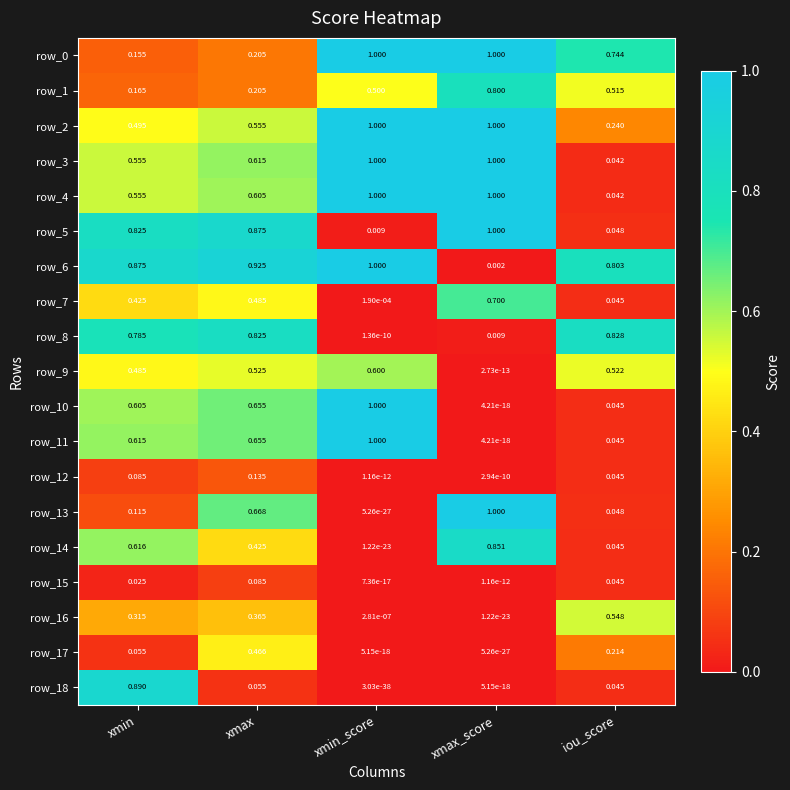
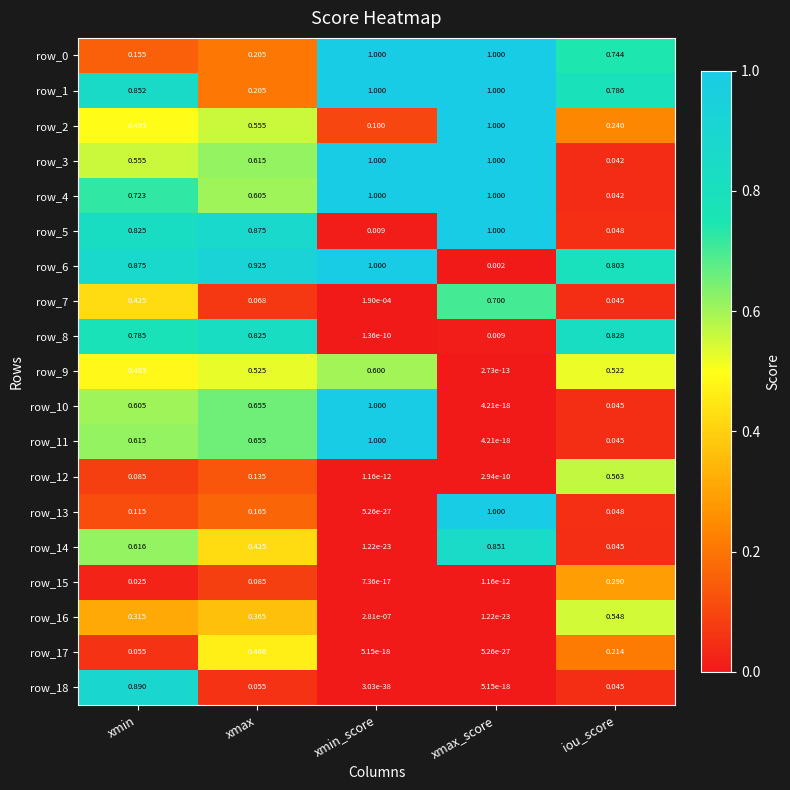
  {
    "row_0": {
      "xmin": "0.155",
      "xmax": "0.205",
      "xmin_score": "1.000",
      "xmax_score": "1.000",
      "iou_score": "0.744"
    },
    "row_1": {
-     "xmin": "0.165",
+     "xmin": "0.852",
      "xmax": "0.205",
-     "xmin_score": "0.500",
-     "xmax_score": "0.800",
-     "iou_score": "0.515"
+     "xmin_score": "1.000",
+     "xmax_score": "1.000",
+     "iou_score": "0.786"
    },
    "row_2": {
      "xmin": "0.495",
      "xmax": "0.555",
-     "xmin_score": "1.000",
+     "xmin_score": "0.100",
      "xmax_score": "1.000",
      "iou_score": "0.240"
    },
    "row_3": {
      "xmin": "0.555",
      "xmax": "0.615",
      "xmin_score": "1.000",
      "xmax_score": "1.000",
      "iou_score": "0.042"
    },
    "row_4": {
-     "xmin": "0.555",
+     "xmin": "0.723",
      "xmax": "0.605",
      "xmin_score": "1.000",
      "xmax_score": "1.000",
      "iou_score": "0.042"
    },
    "row_5": {
      "xmin": "0.825",
      "xmax": "0.875",
      "xmin_score": "0.009",
      "xmax_score": "1.000",
      "iou_score": "0.048"
    },
    "row_6": {
      "xmin": "0.875",
      "xmax": "0.925",
      "xmin_score": "1.000",
      "xmax_score": "0.002",
      "iou_score": "0.803"
    },
    "row_7": {
      "xmin": "0.425",
-     "xmax": "0.485",
+     "xmax": "0.068",
      "xmin_score": "1.90e-04",
      "xmax_score": "0.700",
      "iou_score": "0.045"
    },
    "row_8": {
      "xmin": "0.785",
      "xmax": "0.825",
      "xmin_score": "1.36e-10",
      "xmax_score": "0.009",
      "iou_score": "0.828"
    },
    "row_9": {
      "xmin": "0.485",
      "xmax": "0.525",
      "xmin_score": "0.600",
      "xmax_score": "2.73e-13",
      "iou_score": "0.522"
    },
    "row_10": {
      "xmin": "0.605",
      "xmax": "0.655",
      "xmin_score": "1.000",
      "xmax_score": "4.21e-18",
      "iou_score": "0.045"
    },
    "row_11": {
      "xmin": "0.615",
      "xmax": "0.655",
      "xmin_score": "1.000",
      "xmax_score": "4.21e-18",
      "iou_score": "0.045"
    },
    "row_12": {
      "xmin": "0.085",
      "xmax": "0.135",
      "xmin_score": "1.16e-12",
      "xmax_score": "2.94e-10",
-     "iou_score": "0.045"
+     "iou_score": "0.563"
    },
    "row_13": {
      "xmin": "0.115",
-     "xmax": "0.668",
+     "xmax": "0.165",
      "xmin_score": "5.26e-27",
      "xmax_score": "1.000",
      "iou_score": "0.048"
    },
    "row_14": {
      "xmin": "0.616",
      "xmax": "0.425",
      "xmin_score": "1.22e-23",
      "xmax_score": "0.851",
      "iou_score": "0.045"
    },
    "row_15": {
      "xmin": "0.025",
      "xmax": "0.085",
      "xmin_score": "7.36e-17",
      "xmax_score": "1.16e-12",
-     "iou_score": "0.045"
+     "iou_score": "0.290"
    },
    "row_16": {
      "xmin": "0.315",
      "xmax": "0.365",
      "xmin_score": "2.81e-07",
      "xmax_score": "1.22e-23",
      "iou_score": "0.548"
    },
    "row_17": {
      "xmin": "0.055",
      "xmax": "0.466",
      "xmin_score": "5.15e-18",
      "xmax_score": "5.26e-27",
      "iou_score": "0.214"
    },
    "row_18": {
      "xmin": "0.890",
      "xmax": "0.055",
      "xmin_score": "3.03e-38",
      "xmax_score": "5.15e-18",
      "iou_score": "0.045"
    }
  }
